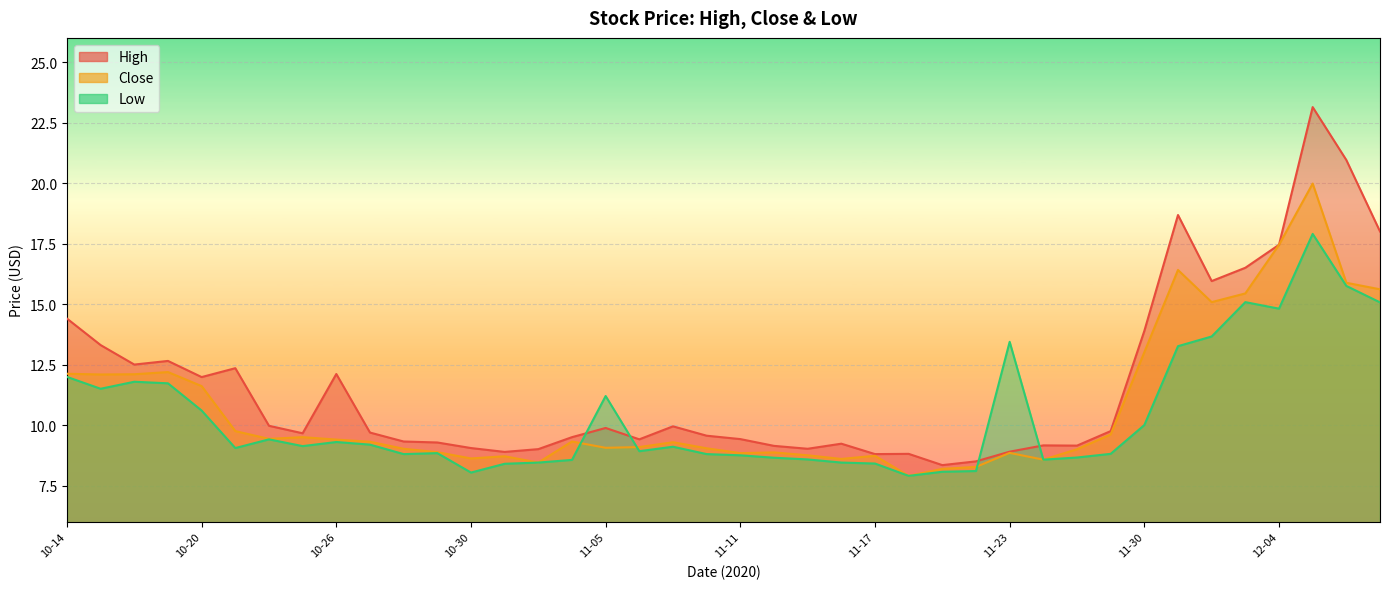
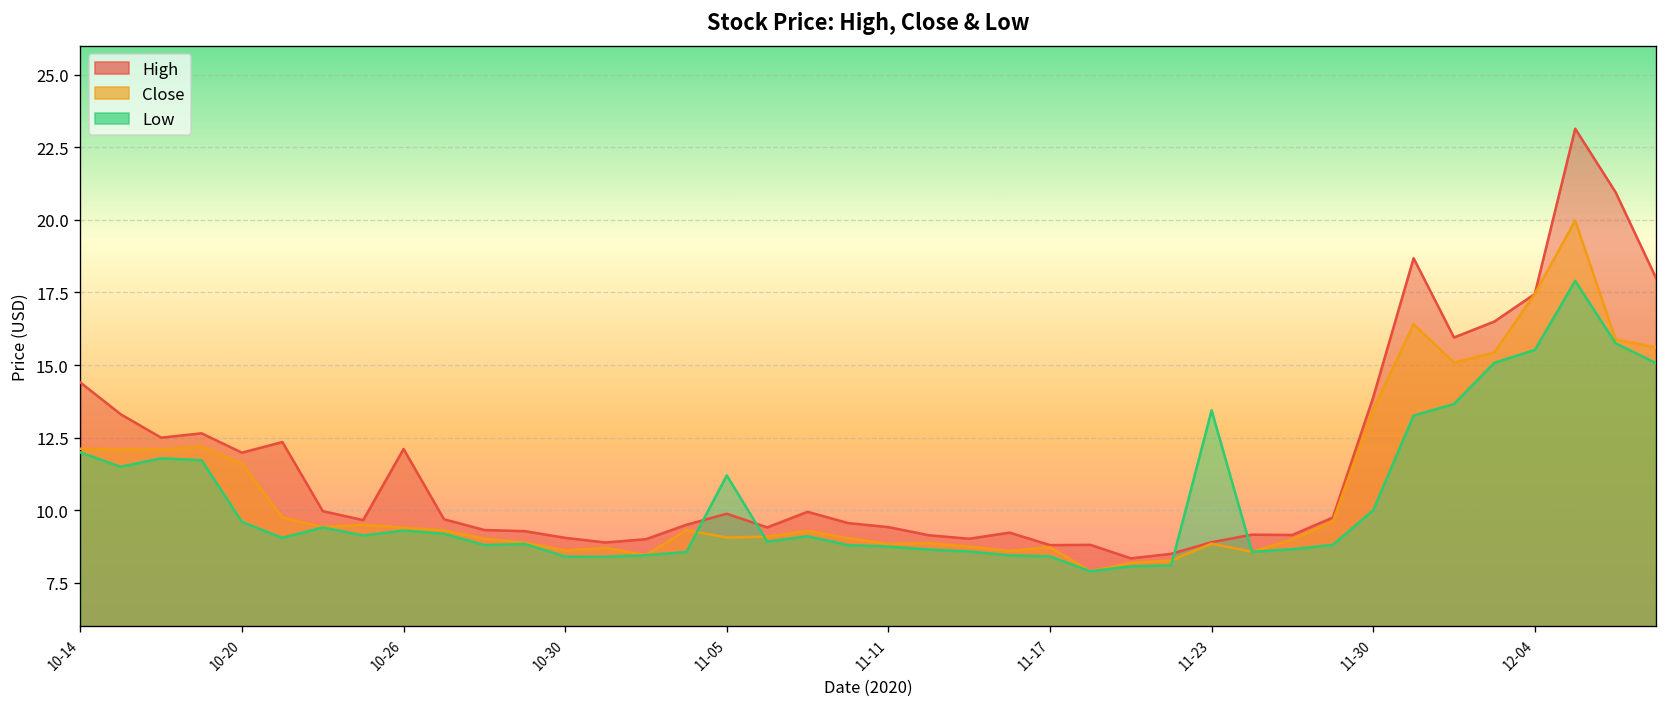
  {
    "High": {
      "10-14": 14.4,
      "10-20": 12.0,
      "10-26": 12.1,
      "10-30": 9.1,
      "11-05": 9.9,
      "11-11": 9.4,
      "11-30": 13.9
    },
    "Close": {
      "10-14": 12.1,
      "10-20": 11.6,
      "10-30": 8.6,
      "11-05": 9.1,
-     "11-30": 13.0
+     "11-30": 13.5
    },
    "Low": {
      "10-14": 12.0,
-     "10-20": 10.6,
-     "10-30": 8.0,
+     "10-20": 9.6,
+     "10-30": 8.4,
      "11-05": 11.2,
      "11-17": 8.4,
      "11-23": 13.4,
      "11-30": 10.0,
-     "12-04": 14.8
+     "12-04": 15.5
    }
  }
